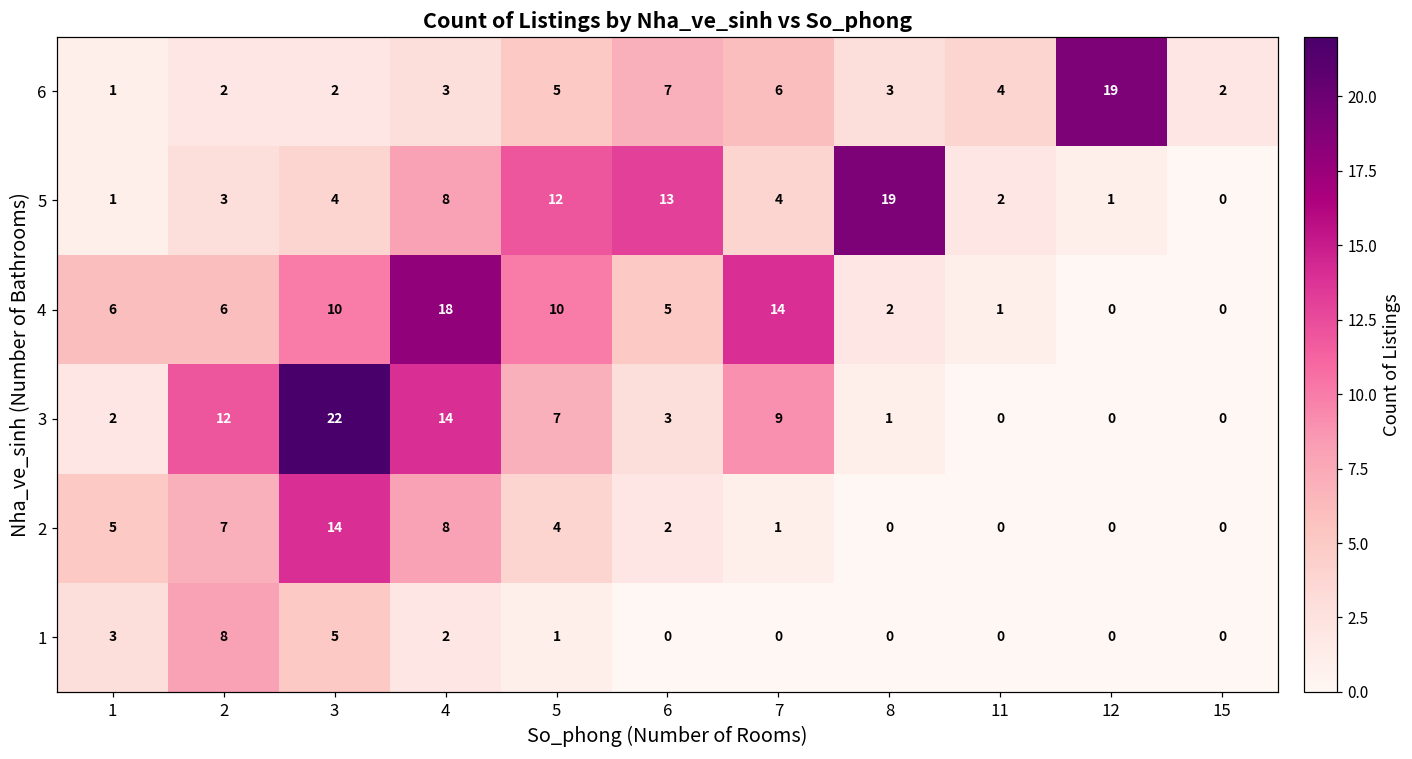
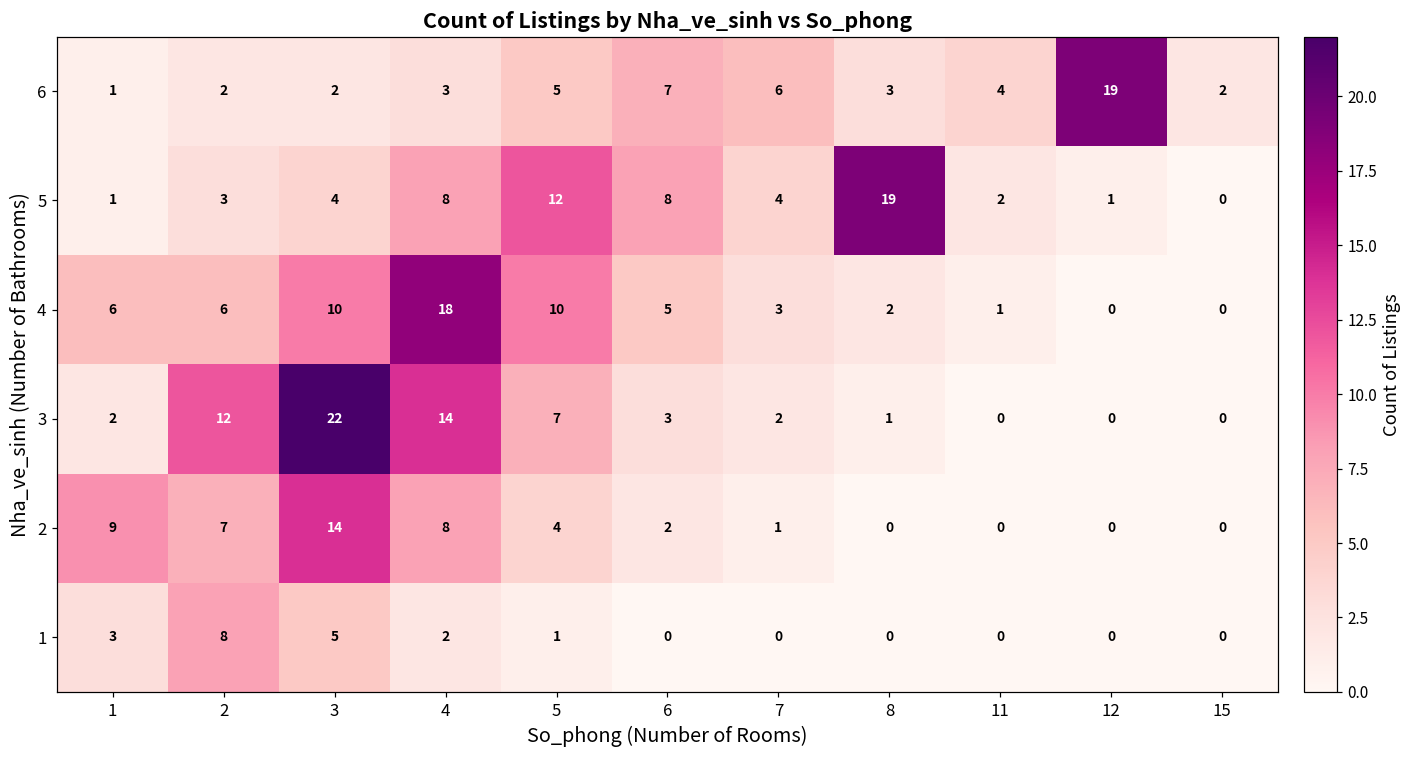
  {
    "6": {
      "1": 1,
      "2": 2,
      "3": 2,
      "4": 3,
      "5": 5,
      "6": 7,
      "7": 6,
      "8": 3,
      "11": 4,
      "12": 19,
      "15": 2
    },
    "5": {
      "1": 1,
      "2": 3,
      "3": 4,
      "4": 8,
      "5": 12,
-     "6": 13,
+     "6": 8,
      "7": 4,
      "8": 19,
      "11": 2,
      "12": 1,
      "15": 0
    },
    "4": {
      "1": 6,
      "2": 6,
      "3": 10,
      "4": 18,
      "5": 10,
      "6": 5,
-     "7": 14,
+     "7": 3,
      "8": 2,
      "11": 1,
      "12": 0,
      "15": 0
    },
    "3": {
      "1": 2,
      "2": 12,
      "3": 22,
      "4": 14,
      "5": 7,
      "6": 3,
-     "7": 9,
+     "7": 2,
      "8": 1,
      "11": 0,
      "12": 0,
      "15": 0
    },
    "2": {
-     "1": 5,
+     "1": 9,
      "2": 7,
      "3": 14,
      "4": 8,
      "5": 4,
      "6": 2,
      "7": 1,
      "8": 0,
      "11": 0,
      "12": 0,
      "15": 0
    },
    "1": {
      "1": 3,
      "2": 8,
      "3": 5,
      "4": 2,
      "5": 1,
      "6": 0,
      "7": 0,
      "8": 0,
      "11": 0,
      "12": 0,
      "15": 0
    }
  }
